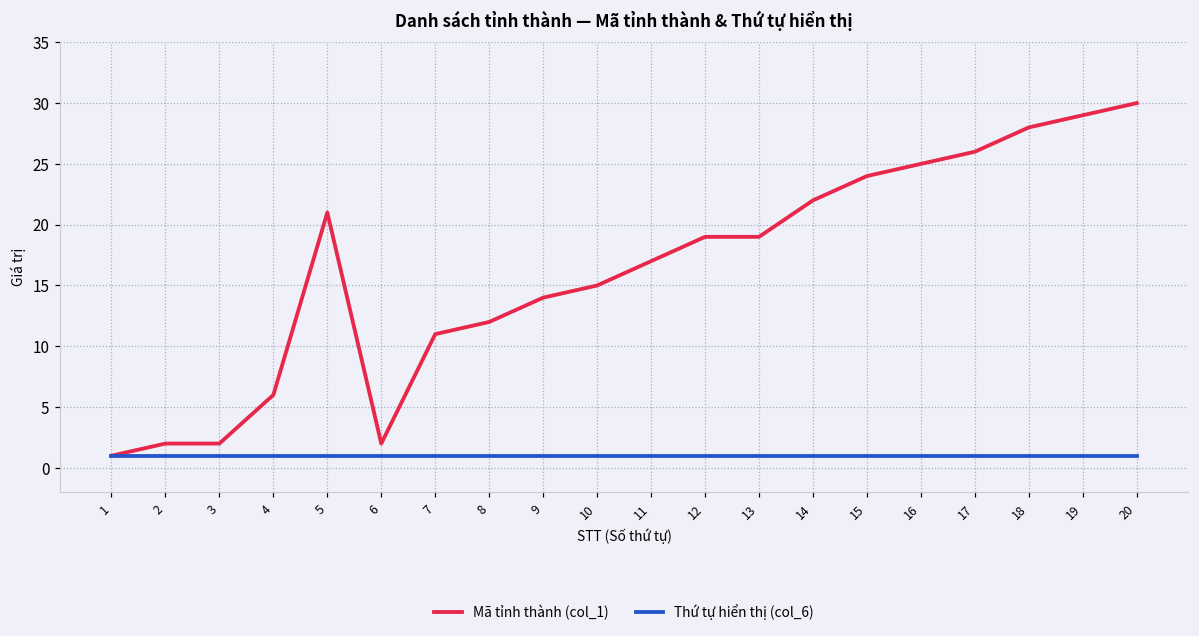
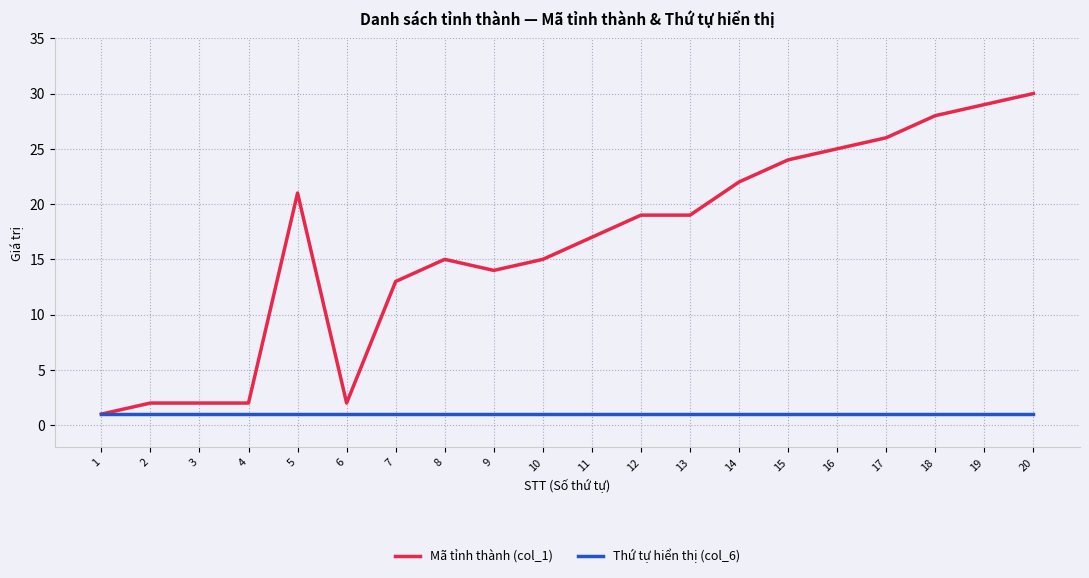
  {
    "Mã tỉnh thành (col_1)": {
      "2": 2,
      "3": 2,
-     "4": 6,
+     "4": 2,
      "5": 21,
      "6": 2,
-     "7": 11,
-     "8": 12,
+     "7": 13,
+     "8": 15,
      "9": 14,
      "10": 15,
      "11": 17,
      "12": 19,
      "13": 19,
      "14": 22,
      "15": 24,
      "16": 25,
      "17": 26,
      "18": 28,
      "19": 29,
      "20": 30
    },
    "Thứ tự hiển thị (col_6)": {
      "2": 1,
      "3": 1,
      "4": 1,
      "5": 1,
      "6": 1,
      "7": 1,
      "8": 1,
      "9": 1,
      "10": 1,
      "11": 1,
      "12": 1,
      "13": 1,
      "14": 1,
      "15": 1,
      "16": 1,
      "17": 1,
      "18": 1,
      "19": 1,
      "20": 1
    }
  }
